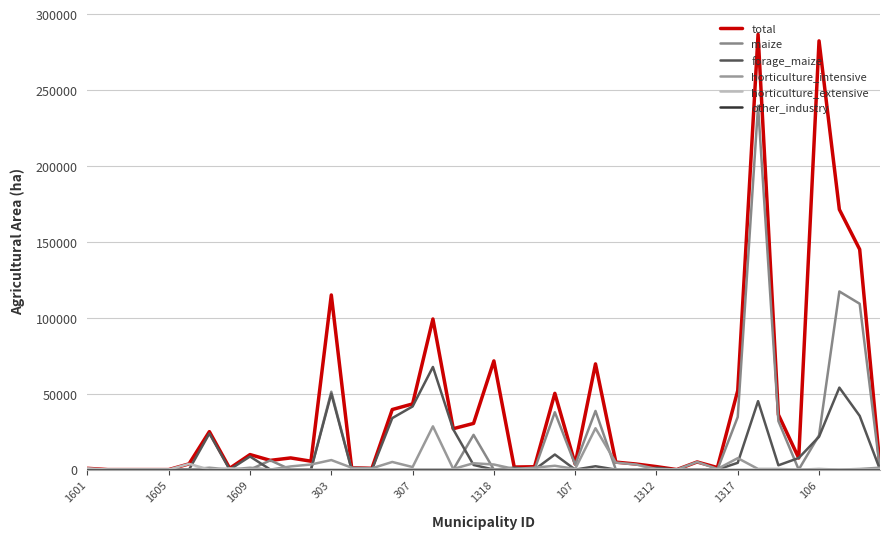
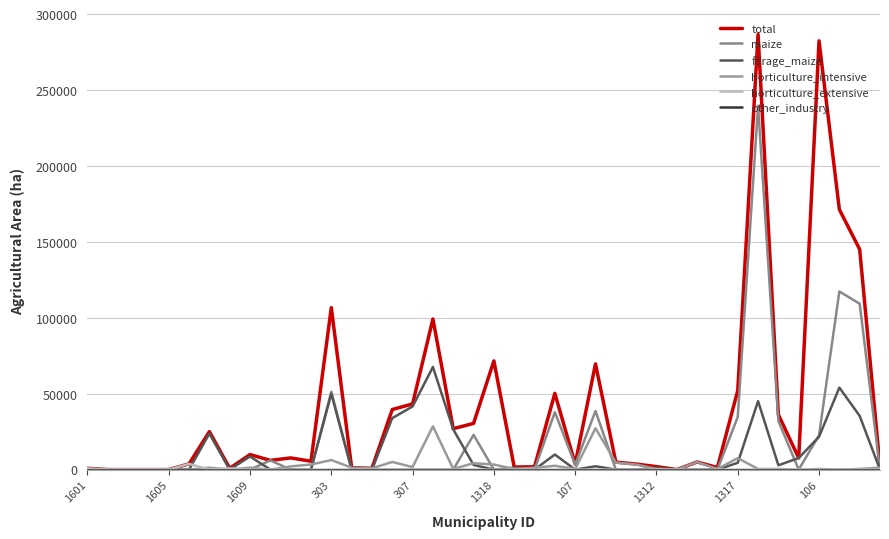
  {
    "total": {
-     "303": 115000,
+     "303": 107000,
      "307": 43000,
      "1318": 72000,
      "1317": 52000,
      "106": 282000
    }
  }
